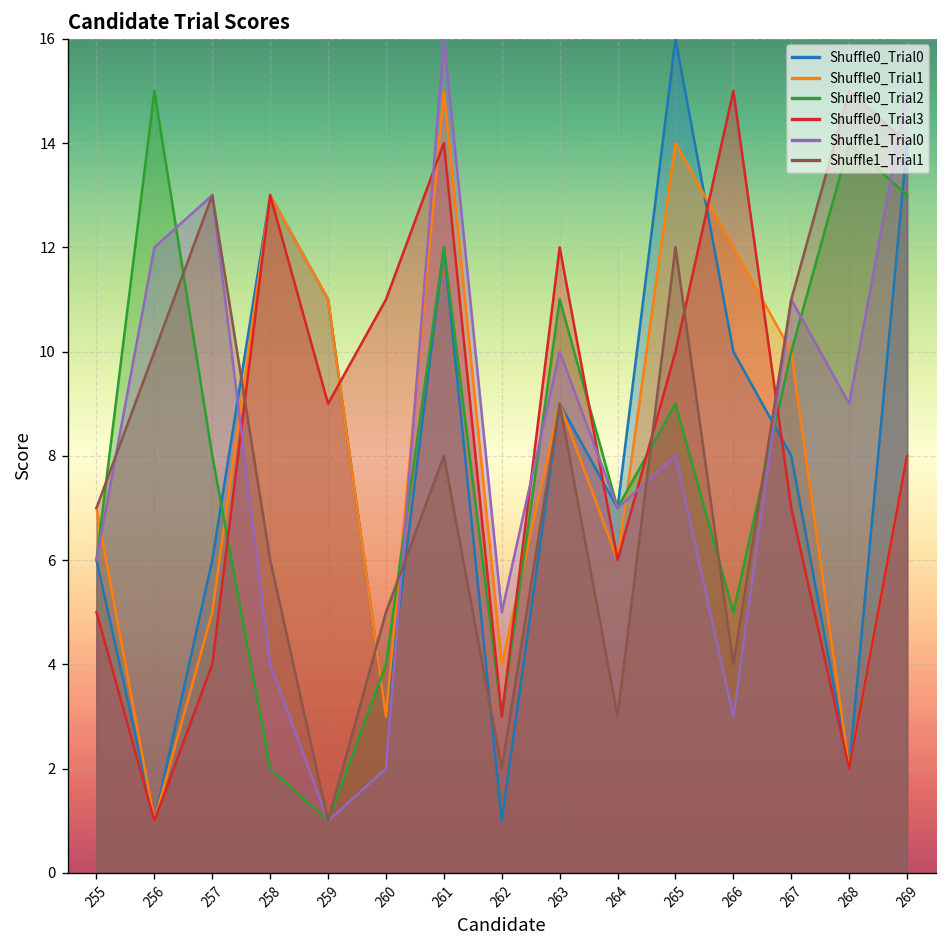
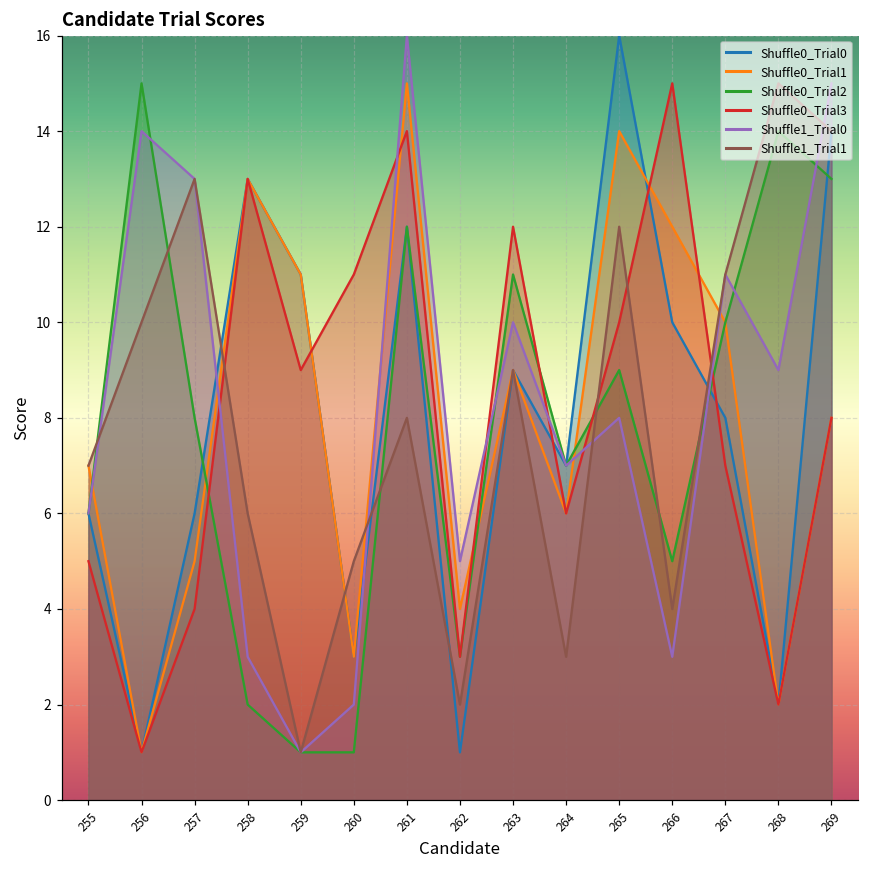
  {
    "Shuffle0_Trial0": {
      "257": 6,
      "262": 1,
      "265": 16,
      "266": 10,
      "267": 8
    },
    "Shuffle0_Trial2": {
      "256": 15,
      "257": 8,
      "258": 2,
-     "260": 4,
+     "260": 1,
      "263": 11,
      "265": 9,
      "266": 5,
      "269": 13
    },
    "Shuffle1_Trial0": {
-     "256": 12,
-     "258": 4,
+     "256": 14,
+     "258": 3,
      "260": 2,
      "261": 16,
      "262": 5,
      "263": 10,
      "265": 8,
      "266": 3,
      "268": 9
    }
  }
